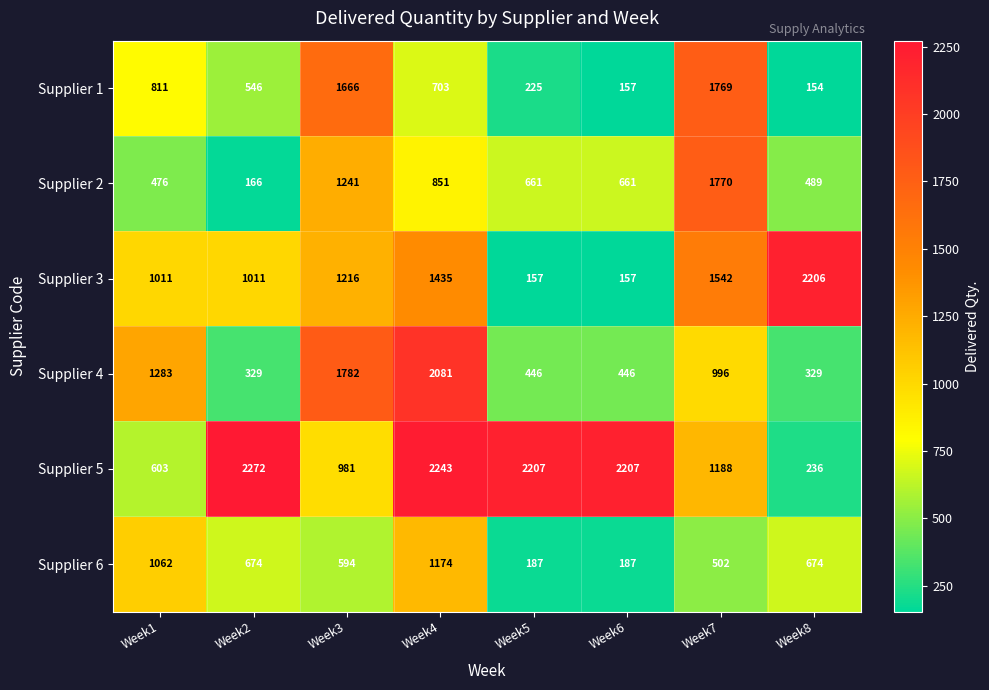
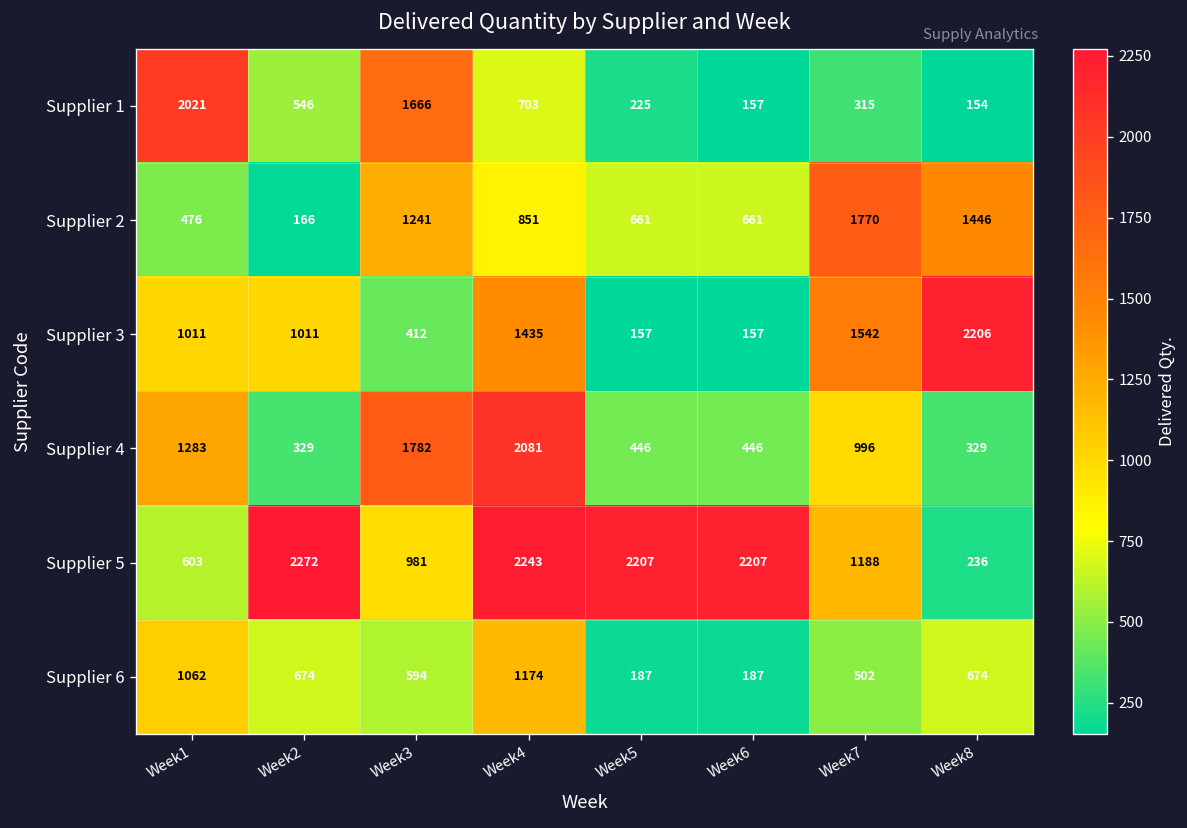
  {
    "Supplier 1": {
-     "Week1": 811,
+     "Week1": 2021,
      "Week2": 546,
      "Week3": 1666,
      "Week4": 703,
      "Week5": 225,
      "Week6": 157,
-     "Week7": 1769,
+     "Week7": 315,
      "Week8": 154
    },
    "Supplier 2": {
      "Week1": 476,
      "Week2": 166,
      "Week3": 1241,
      "Week4": 851,
      "Week5": 661,
      "Week6": 661,
      "Week7": 1770,
-     "Week8": 489
+     "Week8": 1446
    },
    "Supplier 3": {
      "Week1": 1011,
      "Week2": 1011,
-     "Week3": 1216,
+     "Week3": 412,
      "Week4": 1435,
      "Week5": 157,
      "Week6": 157,
      "Week7": 1542,
      "Week8": 2206
    },
    "Supplier 4": {
      "Week1": 1283,
      "Week2": 329,
      "Week3": 1782,
      "Week4": 2081,
      "Week5": 446,
      "Week6": 446,
      "Week7": 996,
      "Week8": 329
    },
    "Supplier 5": {
      "Week1": 603,
      "Week2": 2272,
      "Week3": 981,
      "Week4": 2243,
      "Week5": 2207,
      "Week6": 2207,
      "Week7": 1188,
      "Week8": 236
    },
    "Supplier 6": {
      "Week1": 1062,
      "Week2": 674,
      "Week3": 594,
      "Week4": 1174,
      "Week5": 187,
      "Week6": 187,
      "Week7": 502,
      "Week8": 674
    }
  }
